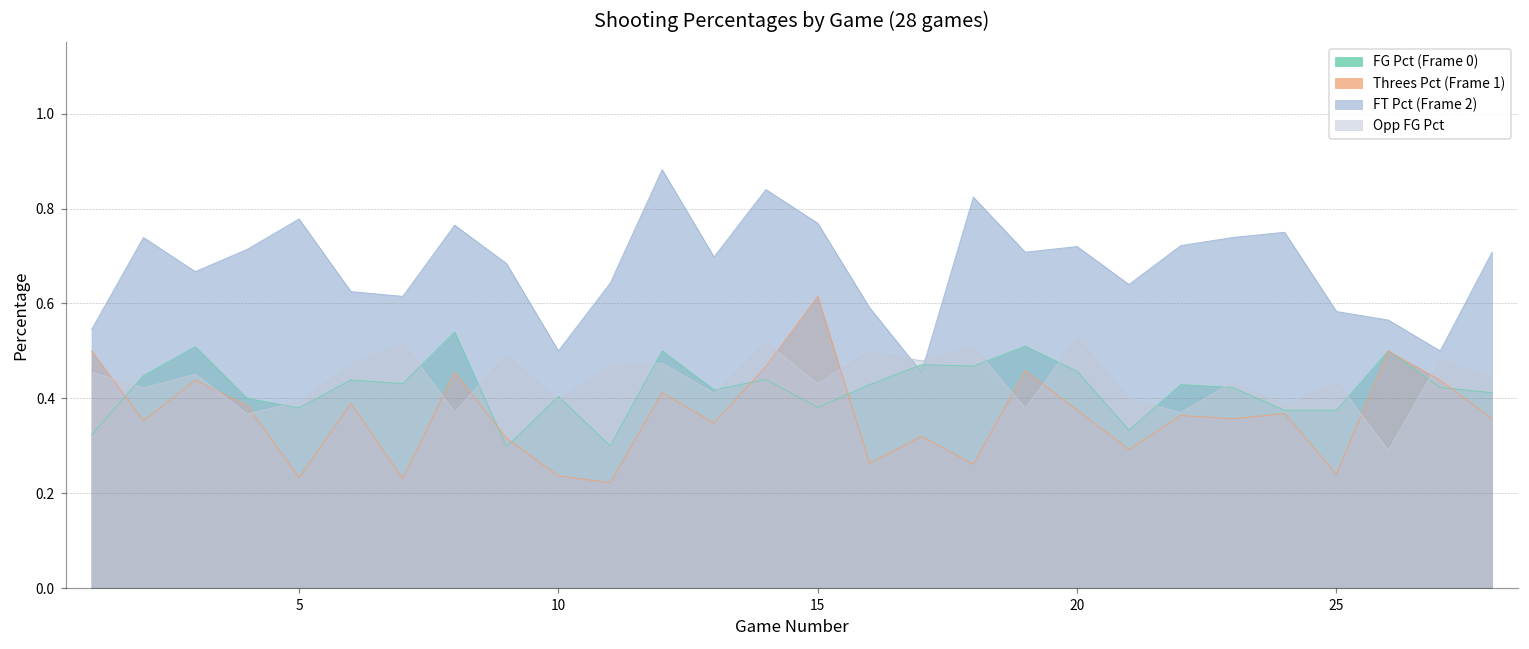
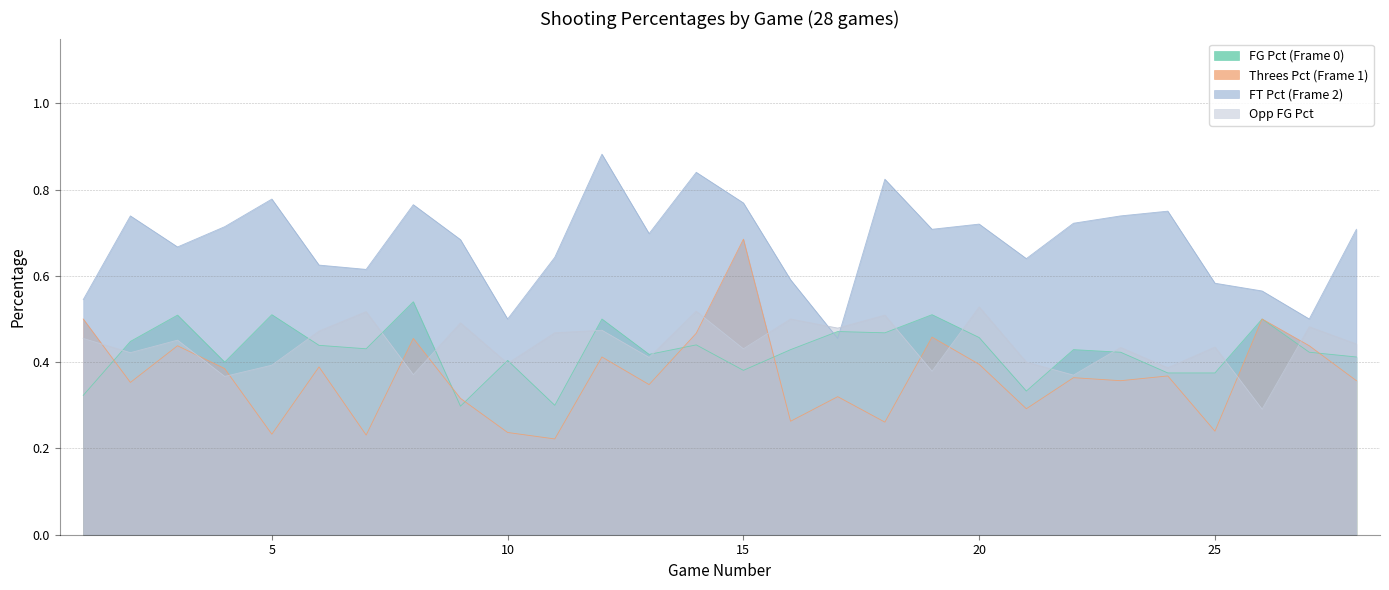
  {
    "FG Pct (Frame 0)": {
-     "5": 0.38,
+     "5": 0.51,
      "10": 0.40,
      "15": 0.38,
      "20": 0.46,
      "25": 0.38
    },
    "Threes Pct (Frame 1)": {
      "5": 0.23,
      "10": 0.24,
-     "15": 0.62,
-     "20": 0.38,
+     "15": 0.69,
+     "20": 0.40,
      "25": 0.24
    }
  }
